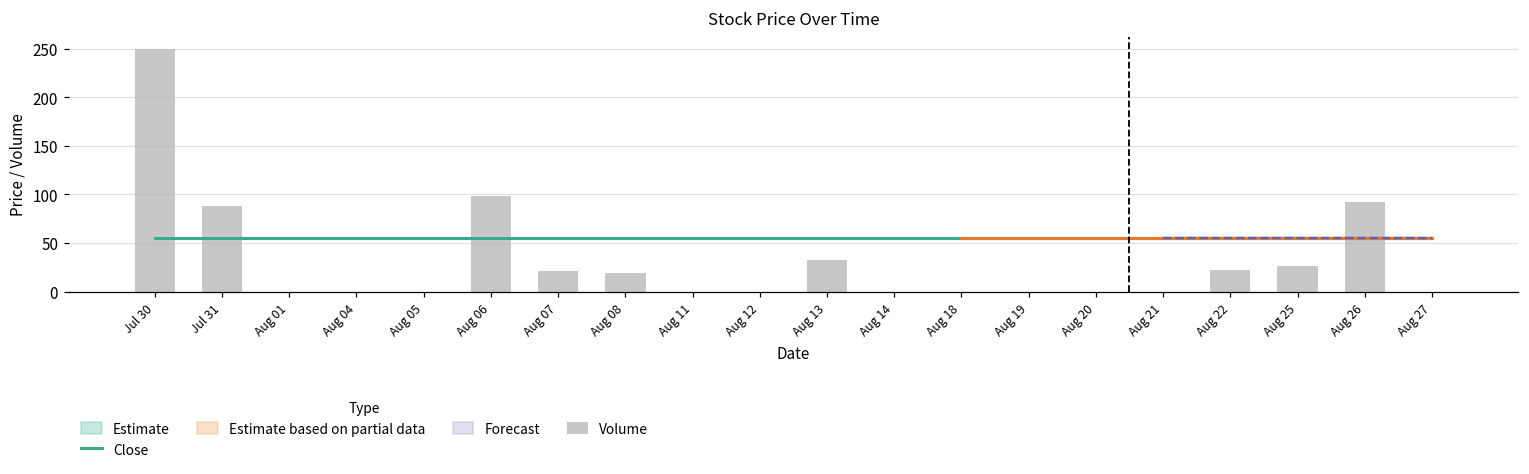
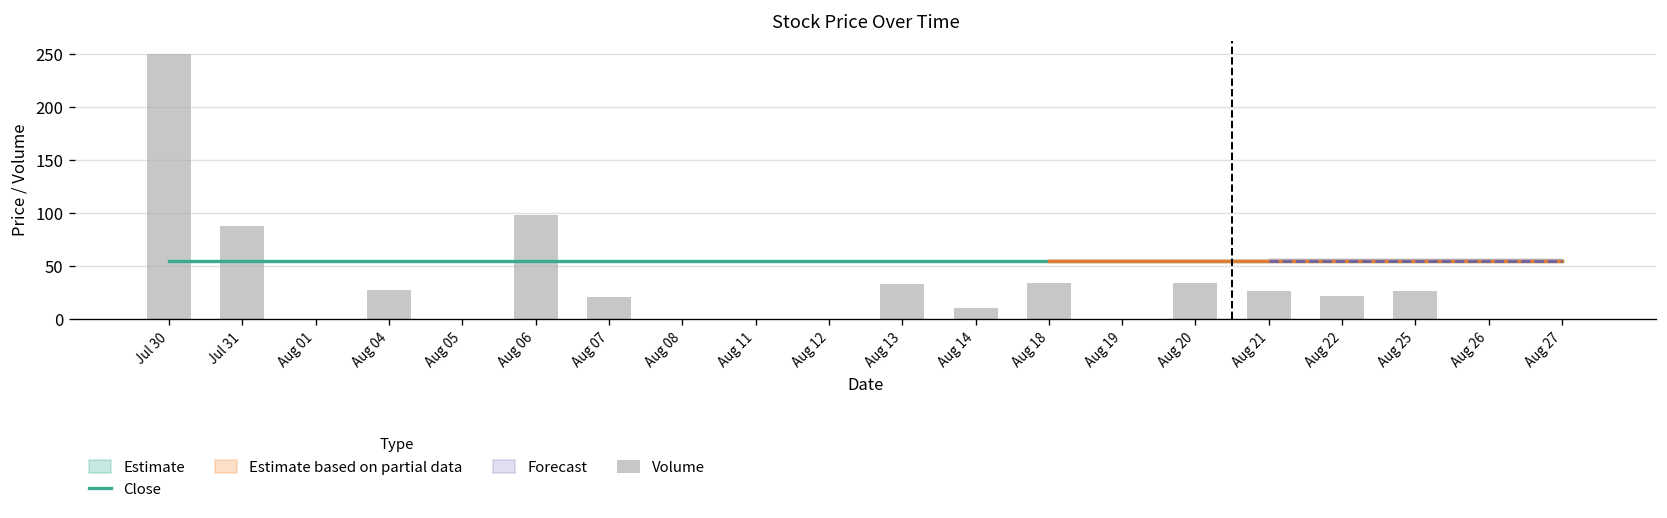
  {
    "Volume": {
      "Jul 30": 250,
      "Jul 31": 90,
      "Aug 01": 0,
-     "Aug 04": 0,
+     "Aug 04": 30,
      "Aug 05": 0,
      "Aug 06": 100,
      "Aug 07": 20,
-     "Aug 08": 20,
+     "Aug 08": 0,
      "Aug 11": 0,
      "Aug 12": 0,
      "Aug 13": 30,
-     "Aug 14": 0,
-     "Aug 18": 0,
+     "Aug 14": 10,
+     "Aug 18": 30,
      "Aug 19": 0,
-     "Aug 20": 0,
-     "Aug 21": 0,
+     "Aug 20": 30,
+     "Aug 21": 30,
      "Aug 22": 20,
      "Aug 25": 30,
-     "Aug 26": 90,
+     "Aug 26": 0,
      "Aug 27": 0
    }
  }
